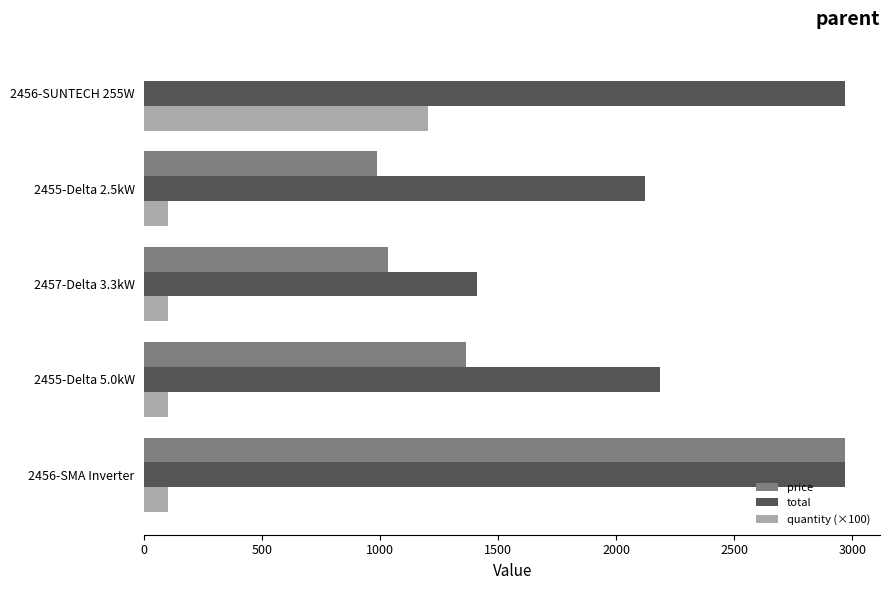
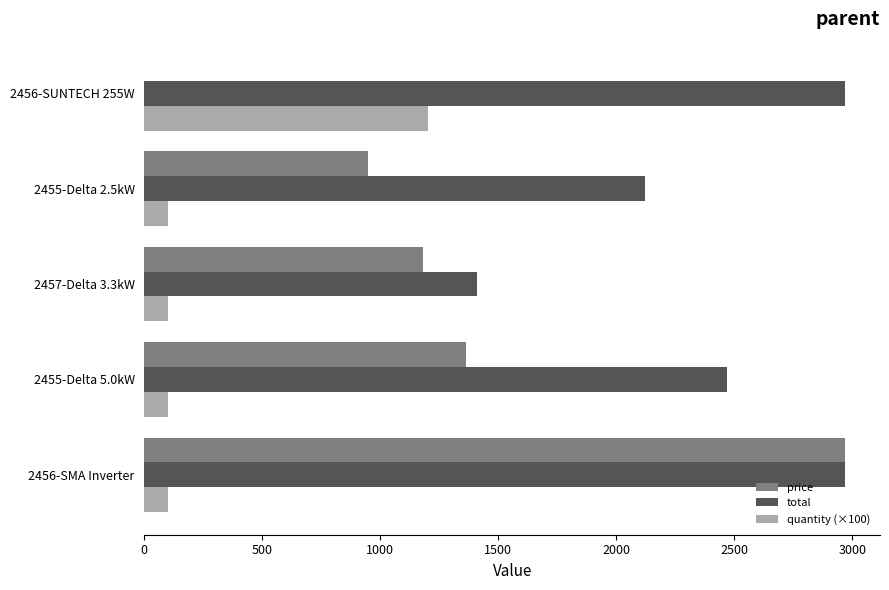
  {
    "price": {
      "2456-SUNTECH 255W": 0,
-     "2455-Delta 2.5kW": 990,
-     "2457-Delta 3.3kW": 1030,
+     "2455-Delta 2.5kW": 950,
+     "2457-Delta 3.3kW": 1180,
      "2455-Delta 5.0kW": 1360,
      "2456-SMA Inverter": 2970
    },
    "total": {
      "2456-SUNTECH 255W": 2970,
      "2455-Delta 2.5kW": 2120,
      "2457-Delta 3.3kW": 1410,
-     "2455-Delta 5.0kW": 2180,
+     "2455-Delta 5.0kW": 2470,
      "2456-SMA Inverter": 2970
    },
    "quantity (×100)": {
      "2456-SUNTECH 255W": 1200,
      "2455-Delta 2.5kW": 100,
      "2457-Delta 3.3kW": 100,
      "2455-Delta 5.0kW": 100,
      "2456-SMA Inverter": 100
    }
  }
